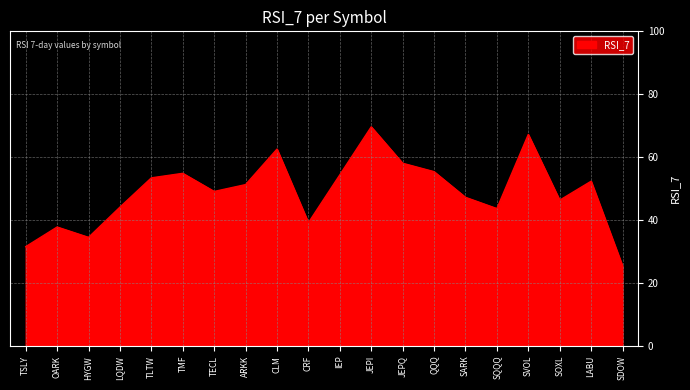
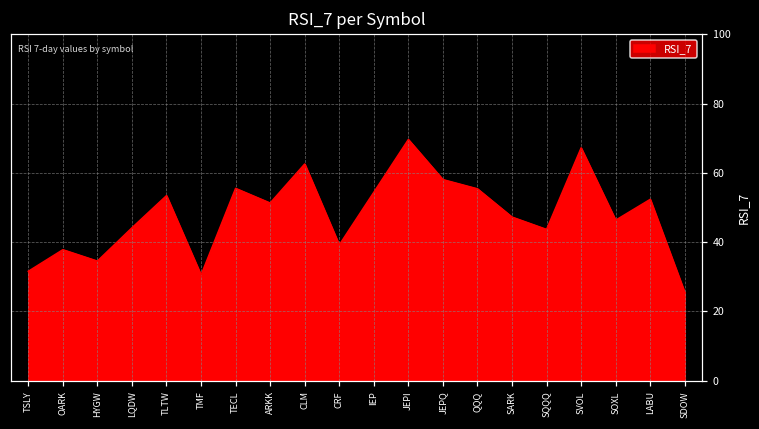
  {
    "TSLY": 32,
    "OARK": 38,
    "HYGW": 35,
    "LQDW": 44,
    "TLTW": 53,
-   "TMF": 55,
-   "TECL": 49,
+   "TMF": 31,
+   "TECL": 56,
    "ARKK": 51,
    "CLM": 63,
    "CRF": 39,
    "IEP": 54,
    "JEPI": 70,
    "JEPQ": 58,
    "QQQ": 55,
    "SARK": 47,
    "SQQQ": 44,
    "SVOL": 67,
    "SOXL": 46,
    "LABU": 52,
    "SDOW": 25
  }
